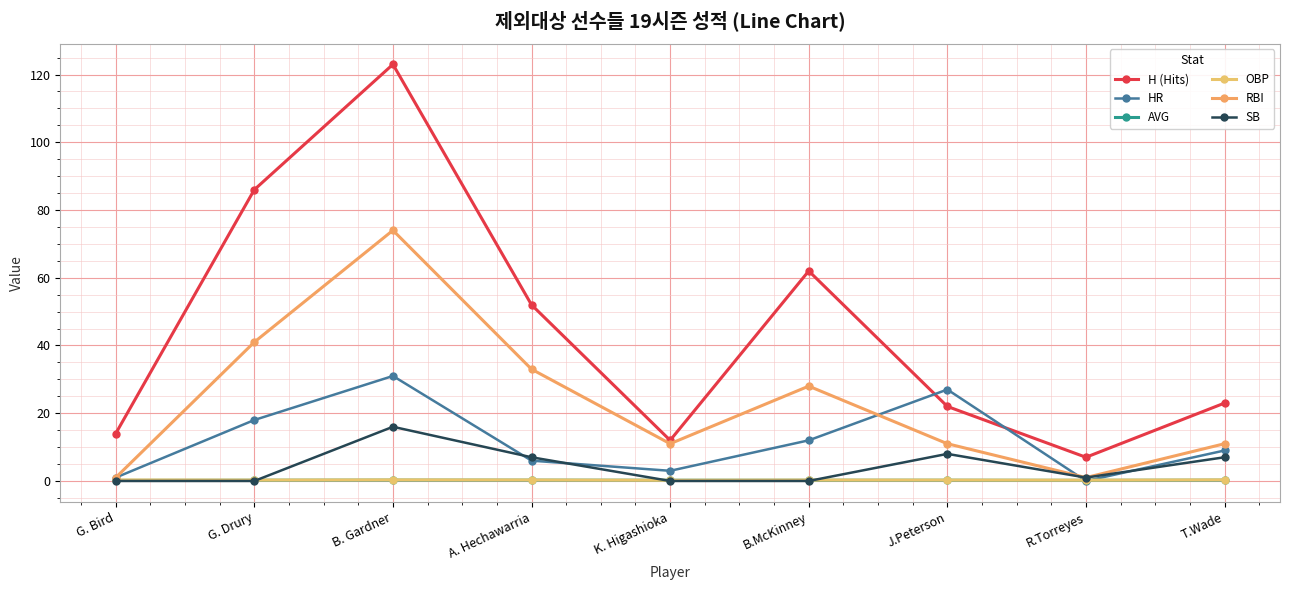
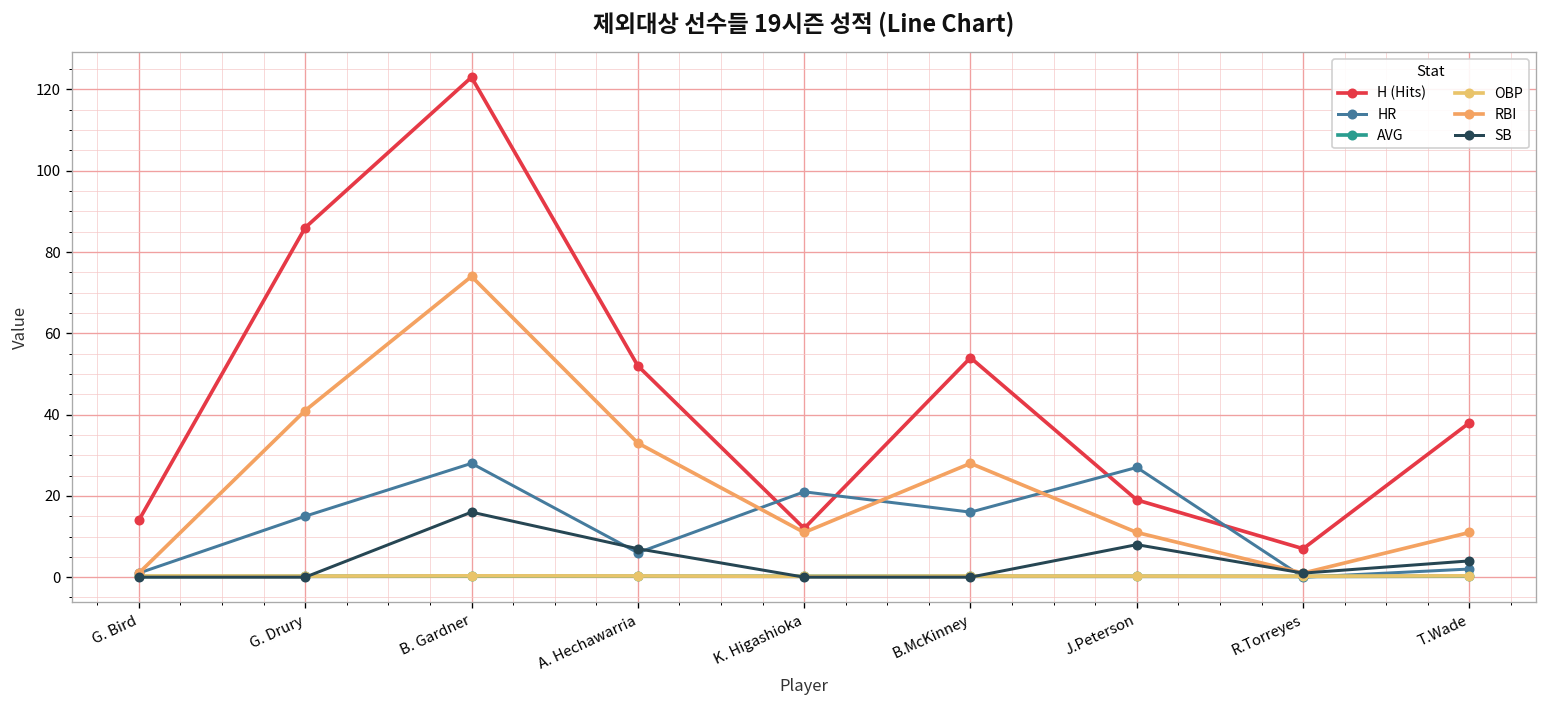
  {
    "H (Hits)": {
      "G. Bird": 14,
      "G. Drury": 86,
      "B. Gardner": 123,
      "A. Hechawarria": 52,
      "K. Higashioka": 12,
-     "B.McKinney": 62,
-     "J.Peterson": 22,
+     "B.McKinney": 54,
+     "J.Peterson": 19,
      "R.Torreyes": 7,
-     "T.Wade": 23
+     "T.Wade": 38
    },
    "HR": {
-     "G. Drury": 18,
-     "B. Gardner": 31,
+     "G. Drury": 15,
+     "B. Gardner": 28,
      "A. Hechawarria": 6,
-     "K. Higashioka": 3,
-     "B.McKinney": 12,
+     "K. Higashioka": 21,
+     "B.McKinney": 16,
      "J.Peterson": 27,
-     "T.Wade": 9
+     "T.Wade": 2
    },
    "SB": {
      "B. Gardner": 16,
      "A. Hechawarria": 7,
      "J.Peterson": 8,
-     "T.Wade": 7
+     "T.Wade": 4
    }
  }
